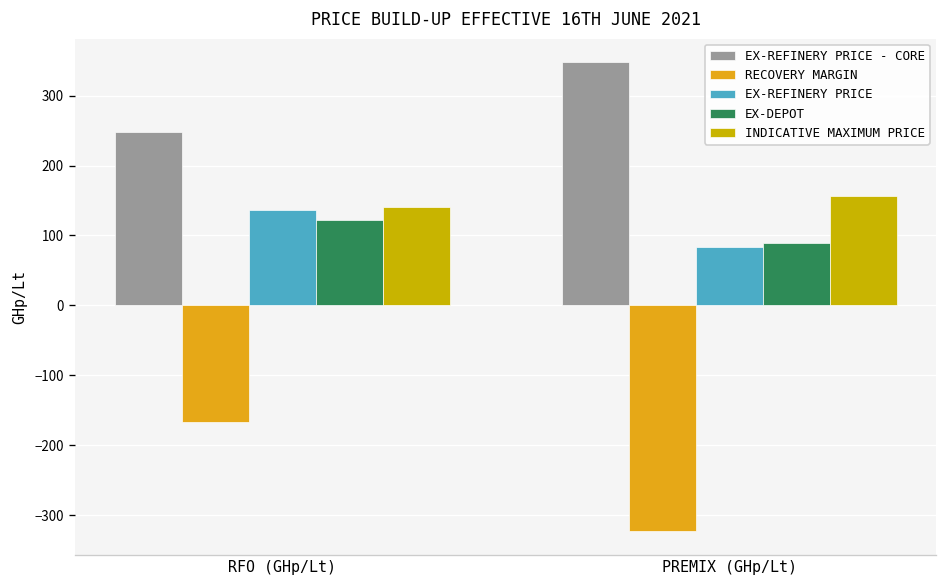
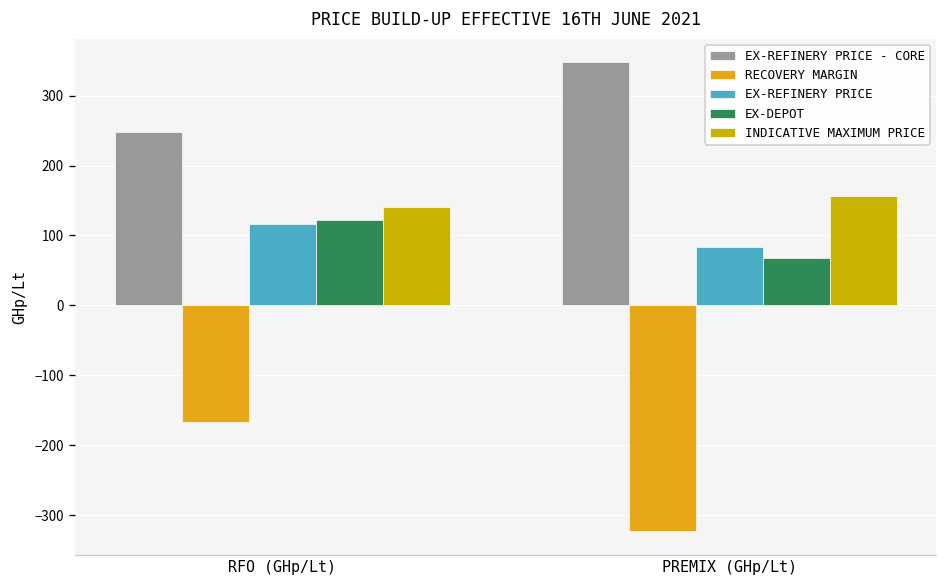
  {
    "EX-REFINERY PRICE - CORE": {
      "RFO (GHp/Lt)": 250,
      "PREMIX (GHp/Lt)": 350
    },
    "EX-REFINERY PRICE": {
-     "RFO (GHp/Lt)": 140,
+     "RFO (GHp/Lt)": 120,
      "PREMIX (GHp/Lt)": 80
    },
    "EX-DEPOT": {
      "RFO (GHp/Lt)": 120,
-     "PREMIX (GHp/Lt)": 90
+     "PREMIX (GHp/Lt)": 70
    }
  }
